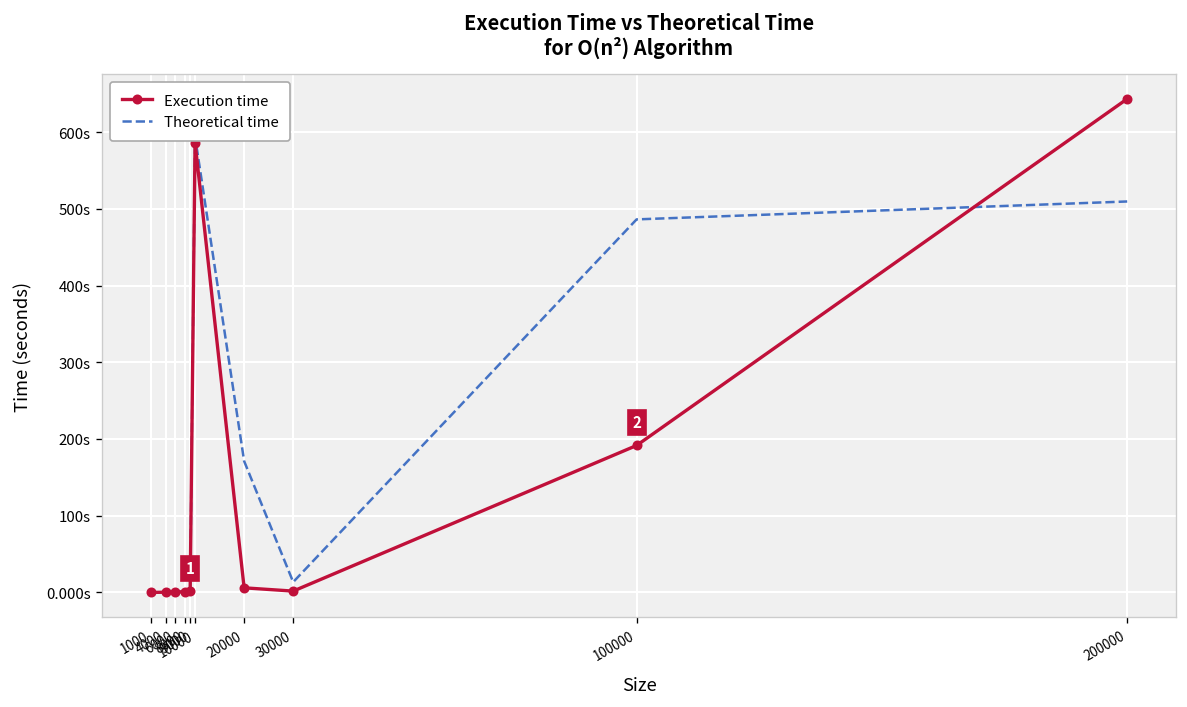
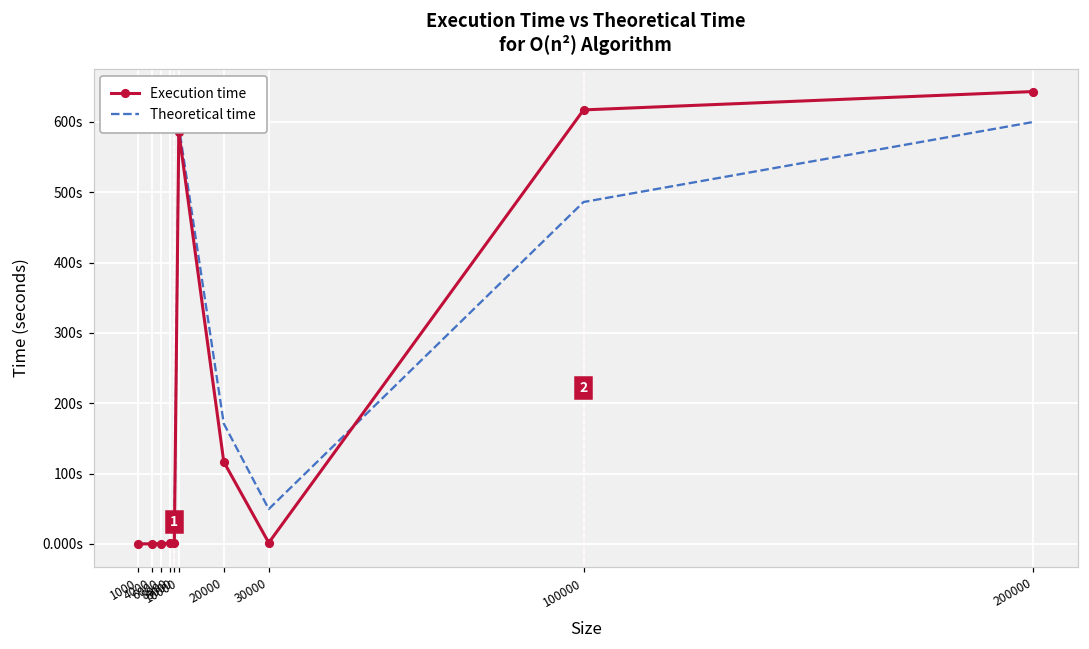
  {
    "Execution time": {
-     "20000": "10s",
+     "20000": "120s",
      "30000": "0s",
-     "100000": "190s",
+     "100000": "620s",
      "200000": "640s"
    },
    "Theoretical time": {
      "20000": "170s",
-     "30000": "10s",
+     "30000": "50s",
      "100000": "490s",
-     "200000": "510s"
+     "200000": "600s"
    }
  }
